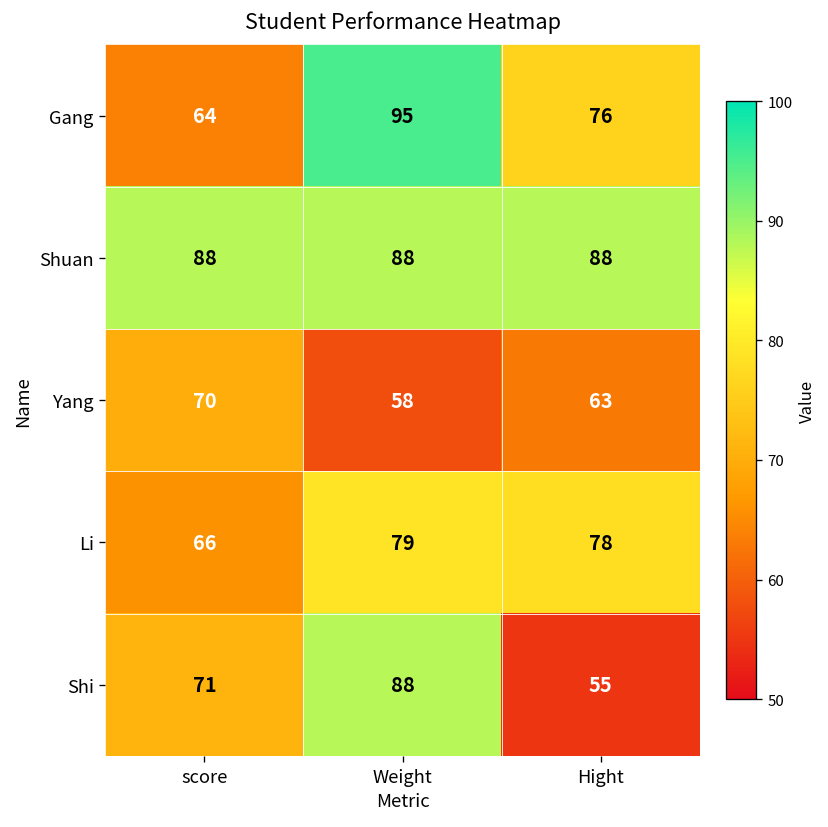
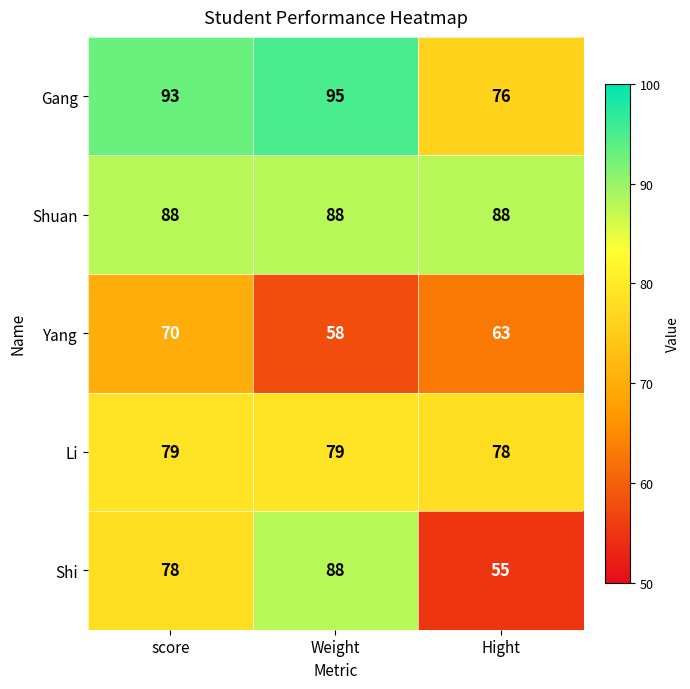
  {
    "Gang": {
-     "score": 64,
+     "score": 93,
      "Weight": 95,
      "Hight": 76
    },
    "Shuan": {
      "score": 88,
      "Weight": 88,
      "Hight": 88
    },
    "Yang": {
      "score": 70,
      "Weight": 58,
      "Hight": 63
    },
    "Li": {
-     "score": 66,
+     "score": 79,
      "Weight": 79,
      "Hight": 78
    },
    "Shi": {
-     "score": 71,
+     "score": 78,
      "Weight": 88,
      "Hight": 55
    }
  }
